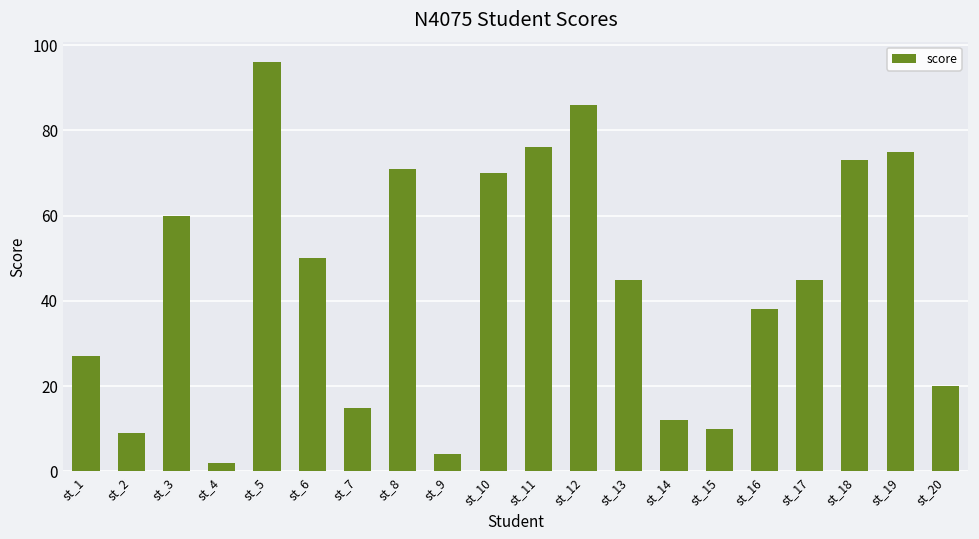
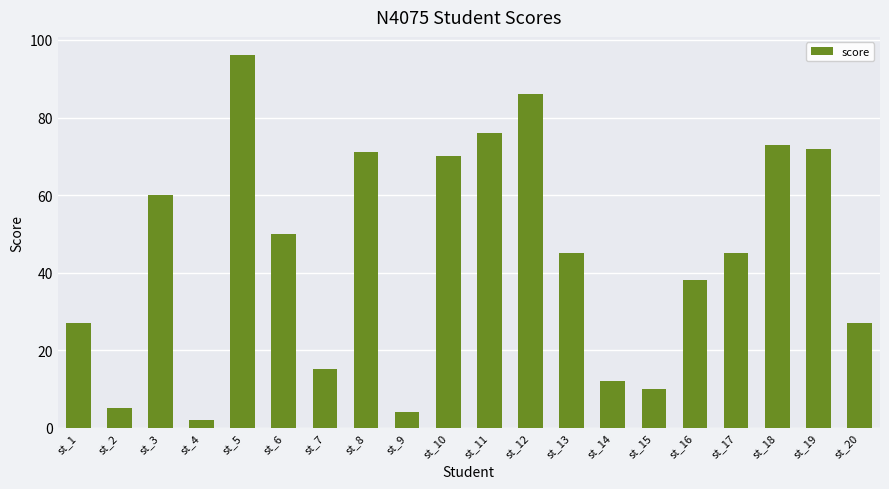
  {
    "st_1": 27,
-   "st_2": 9,
+   "st_2": 5,
    "st_3": 60,
    "st_4": 2,
    "st_5": 96,
    "st_6": 50,
    "st_7": 15,
    "st_8": 71,
    "st_9": 4,
    "st_10": 70,
    "st_11": 76,
    "st_12": 86,
    "st_13": 45,
    "st_14": 12,
    "st_15": 10,
    "st_16": 38,
    "st_17": 45,
    "st_18": 73,
-   "st_19": 75,
-   "st_20": 20
+   "st_19": 72,
+   "st_20": 27
  }
